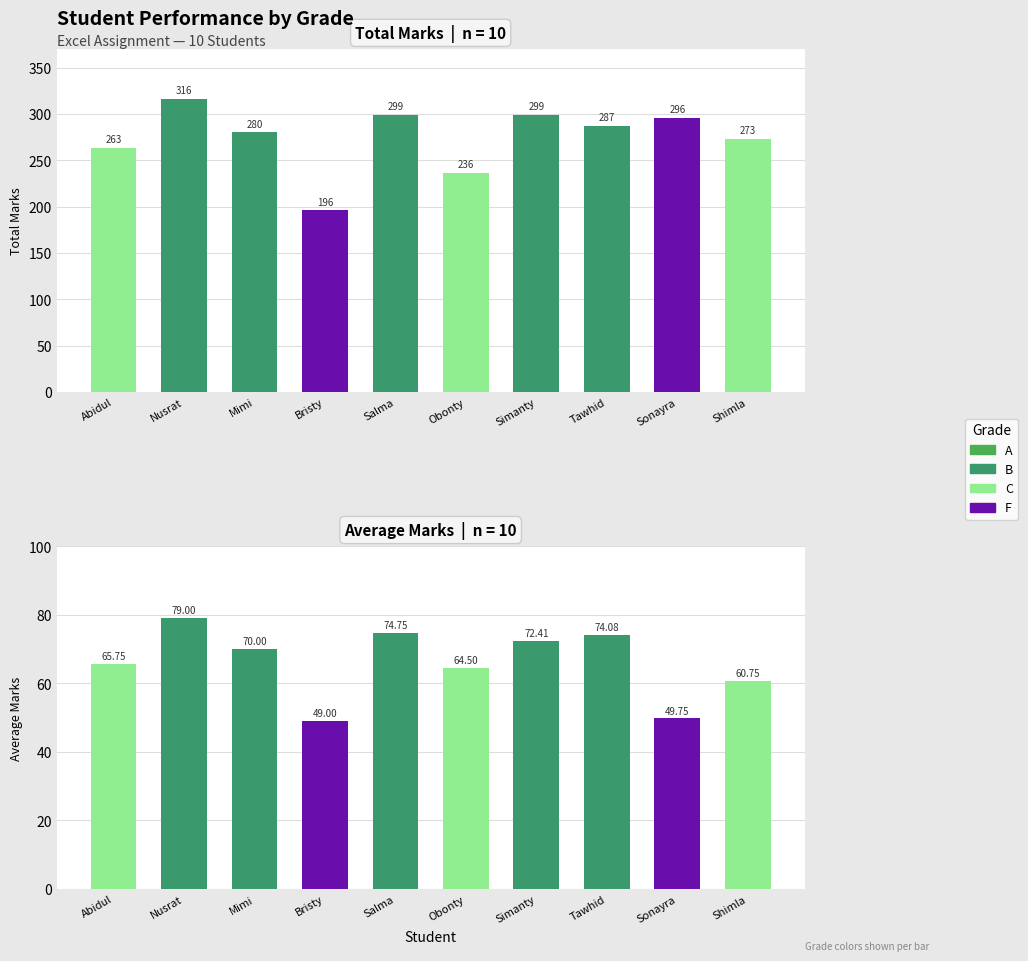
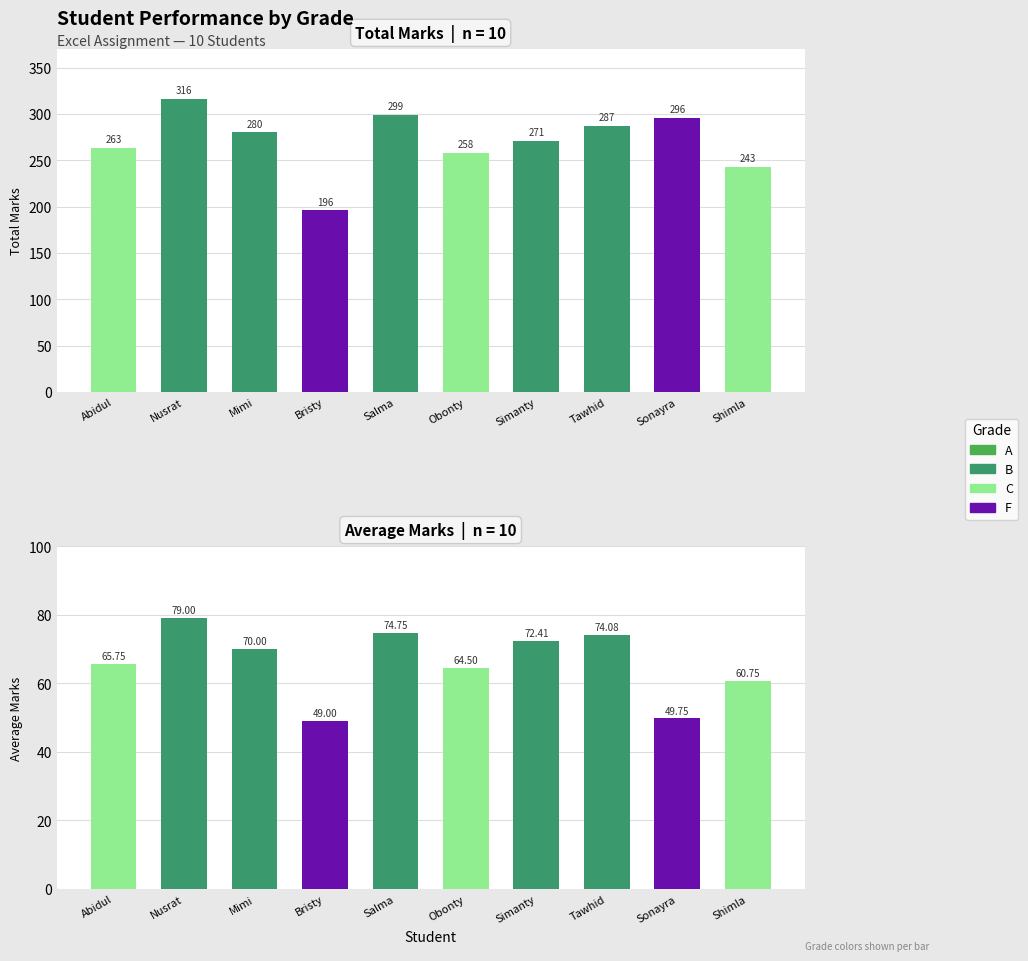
  {
    "Total Marks | n = 10": {
      "Abidul": 263,
      "Nusrat": 316,
      "Mimi": 280,
      "Bristy": 196,
      "Salma": 299,
-     "Obonty": 236,
-     "Simanty": 299,
+     "Obonty": 258,
+     "Simanty": 271,
      "Tawhid": 287,
      "Sonayra": 296,
-     "Shimla": 273
+     "Shimla": 243
    },
    "Average Marks | n = 10": {
      "Abidul": 65.75,
      "Nusrat": 79.00,
      "Mimi": 70.00,
      "Bristy": 49.00,
      "Salma": 74.75,
      "Obonty": 64.50,
      "Simanty": 72.41,
      "Tawhid": 74.08,
      "Sonayra": 49.75,
      "Shimla": 60.75
    }
  }
